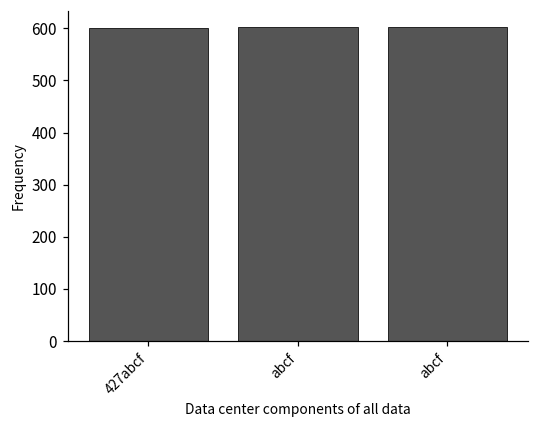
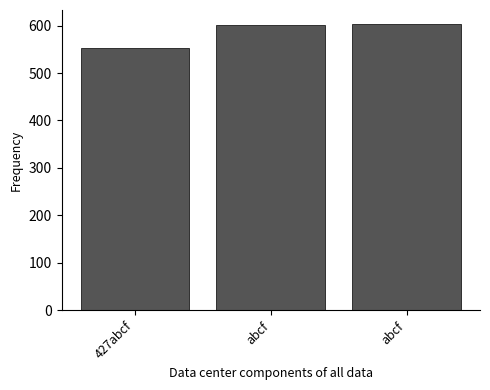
  {
-   "427abcf": 600
+   "427abcf": 550
  }
